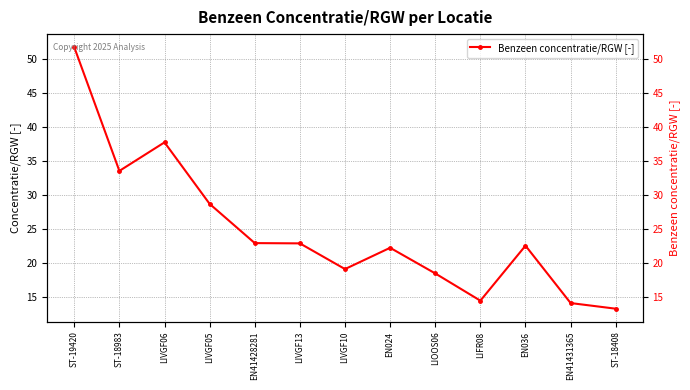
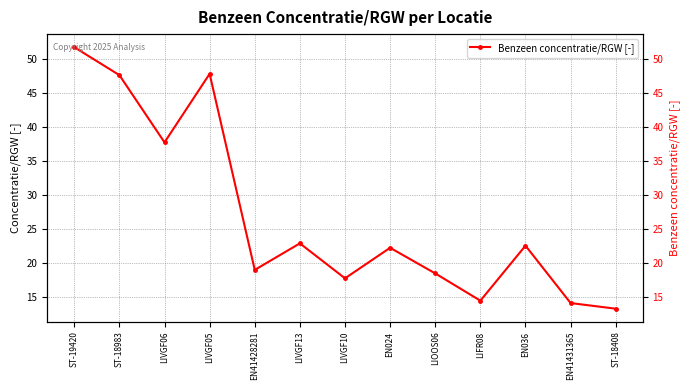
  {
-   "ST-18983": 34,
+   "ST-18983": 48,
    "LIVGF06": 38,
-   "LIVGF05": 29,
-   "EN41428281": 23,
+   "LIVGF05": 48,
+   "EN41428281": 19,
    "LIVGF13": 23,
-   "LIVGF10": 19,
+   "LIVGF10": 18,
    "EN024": 22,
    "LIOOS06": 18,
    "LIFR08": 14,
    "EN036": 23,
    "EN41431365": 14,
    "ST-18408": 13
  }
